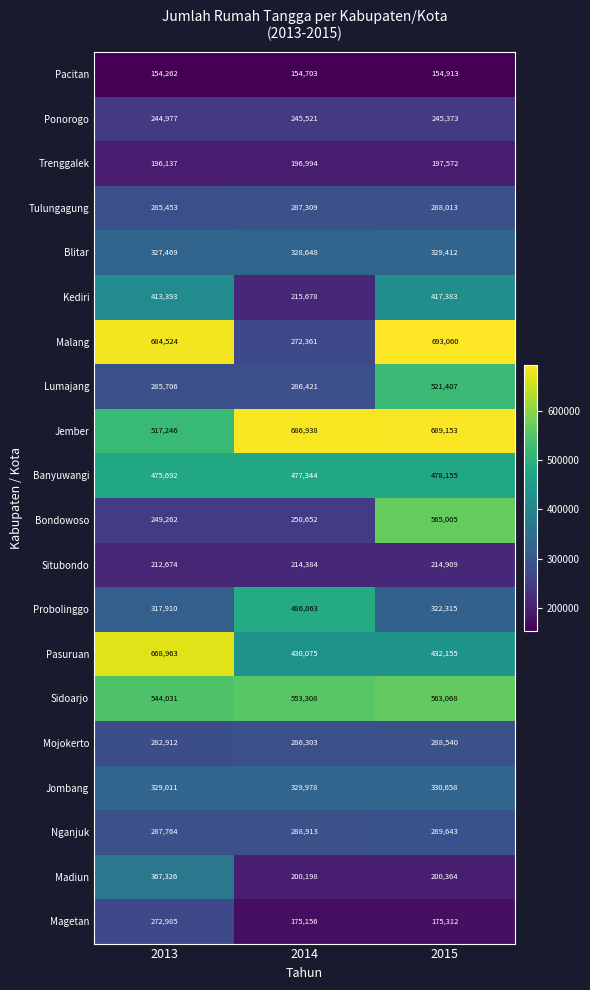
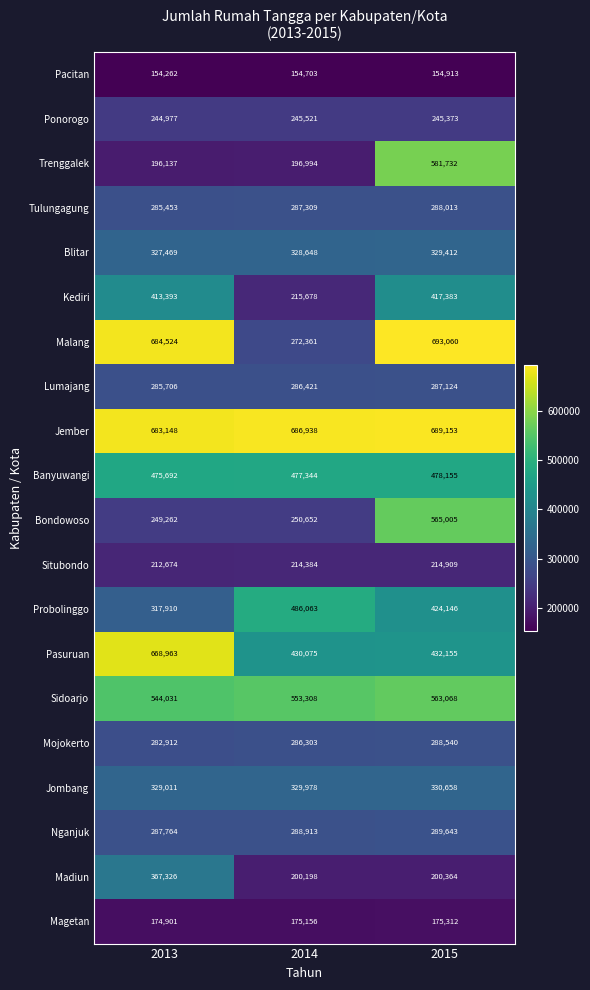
  {
    "Pacitan": {
      "2013": "154,262",
      "2014": "154,703",
      "2015": "154,913"
    },
    "Ponorogo": {
      "2013": "244,977",
      "2014": "245,521",
      "2015": "245,373"
    },
    "Trenggalek": {
      "2013": "196,137",
      "2014": "196,994",
-     "2015": "197,572"
+     "2015": "581,732"
    },
    "Tulungagung": {
      "2013": "285,453",
      "2014": "287,309",
      "2015": "288,013"
    },
    "Blitar": {
      "2013": "327,469",
      "2014": "328,648",
      "2015": "329,412"
    },
    "Kediri": {
      "2013": "413,393",
      "2014": "215,678",
      "2015": "417,383"
    },
    "Malang": {
      "2013": "684,524",
      "2014": "272,361",
      "2015": "693,060"
    },
    "Lumajang": {
      "2013": "285,706",
      "2014": "286,421",
-     "2015": "521,407"
+     "2015": "287,124"
    },
    "Jember": {
-     "2013": "517,246",
+     "2013": "683,148",
      "2014": "686,938",
      "2015": "689,153"
    },
    "Banyuwangi": {
      "2013": "475,692",
      "2014": "477,344",
      "2015": "478,155"
    },
    "Bondowoso": {
      "2013": "249,262",
      "2014": "250,652",
      "2015": "565,005"
    },
    "Situbondo": {
      "2013": "212,674",
      "2014": "214,384",
      "2015": "214,909"
    },
    "Probolinggo": {
      "2013": "317,910",
      "2014": "486,063",
-     "2015": "322,315"
+     "2015": "424,146"
    },
    "Pasuruan": {
      "2013": "668,963",
      "2014": "430,075",
      "2015": "432,155"
    },
    "Sidoarjo": {
      "2013": "544,031",
      "2014": "553,308",
      "2015": "563,068"
    },
    "Mojokerto": {
      "2013": "282,912",
      "2014": "286,303",
      "2015": "288,540"
    },
    "Jombang": {
      "2013": "329,011",
      "2014": "329,978",
      "2015": "330,658"
    },
    "Nganjuk": {
      "2013": "287,764",
      "2014": "288,913",
      "2015": "289,643"
    },
    "Madiun": {
      "2013": "367,326",
      "2014": "200,198",
      "2015": "200,364"
    },
    "Magetan": {
-     "2013": "272,985",
+     "2013": "174,901",
      "2014": "175,156",
      "2015": "175,312"
    }
  }
